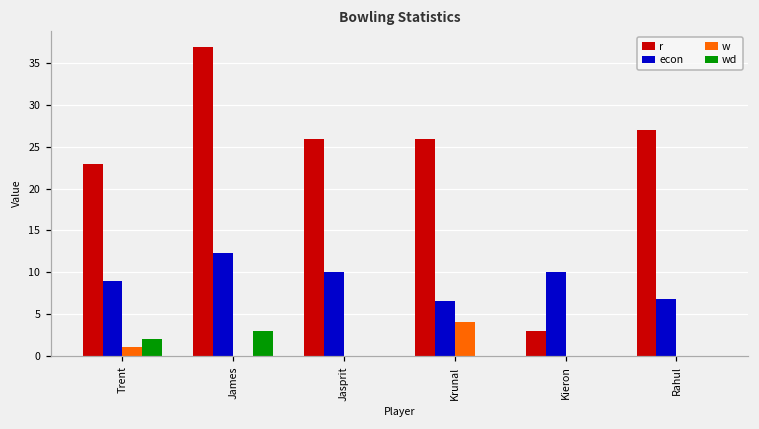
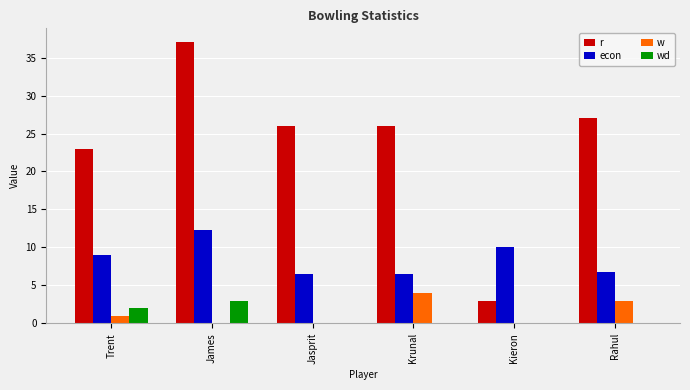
  {
    "r": {
      "Trent": 23,
      "James": 37,
      "Jasprit": 26,
      "Krunal": 26,
      "Kieron": 3,
      "Rahul": 27
    },
    "econ": {
      "Trent": 9,
      "James": 12,
-     "Jasprit": 10,
+     "Jasprit": 7,
      "Krunal": 7,
      "Kieron": 10,
      "Rahul": 7
    },
    "w": {
      "Trent": 1,
      "James": 0,
      "Jasprit": 0,
      "Krunal": 4,
      "Kieron": 0,
-     "Rahul": 0
+     "Rahul": 3
    },
    "wd": {
      "Trent": 2,
      "James": 3,
      "Jasprit": 0,
      "Krunal": 0,
      "Kieron": 0,
      "Rahul": 0
    }
  }
